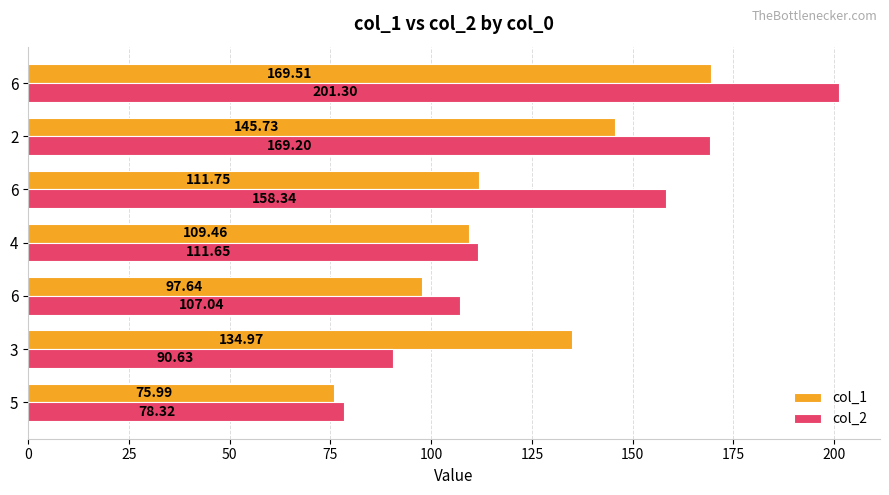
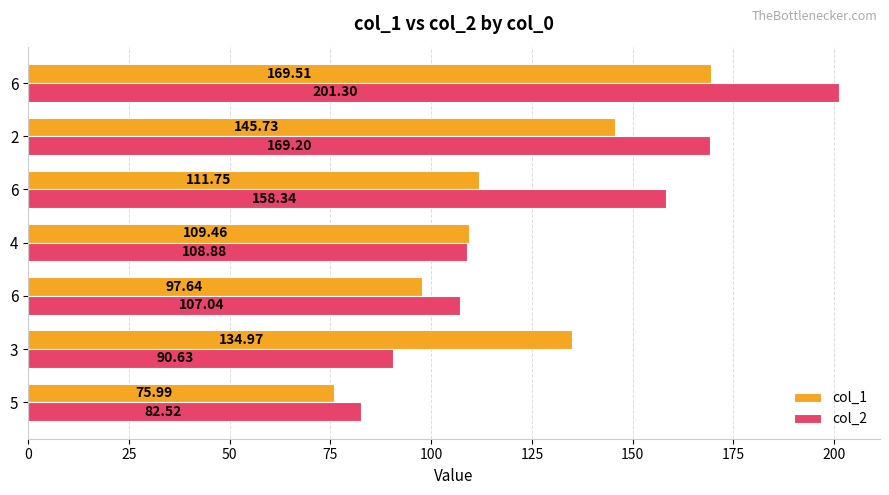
  {
    "col_1": {
      "2": 145.73,
      "4": 109.46,
      "3": 134.97,
      "5": 75.99
    },
    "col_2": {
      "2": 169.20,
-     "4": 111.65,
+     "4": 108.88,
      "3": 90.63,
-     "5": 78.32
+     "5": 82.52
    }
  }
